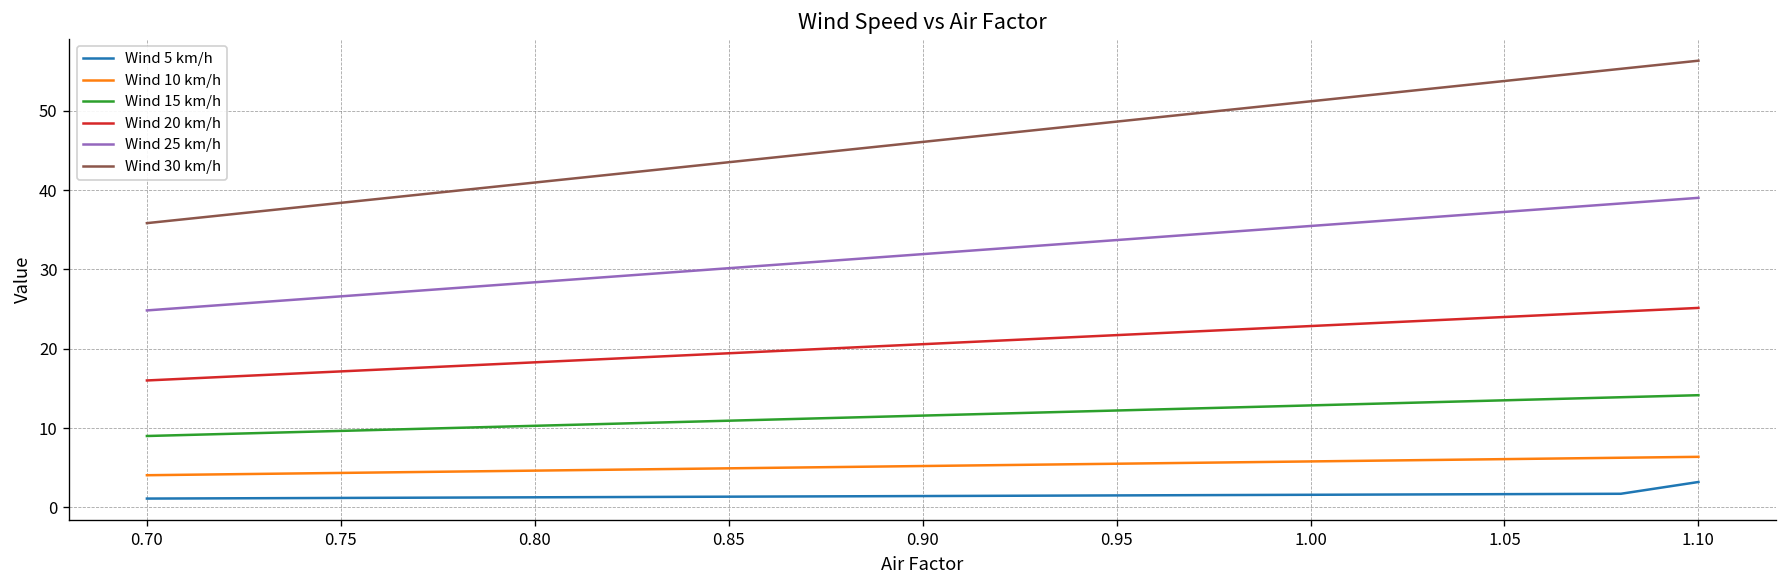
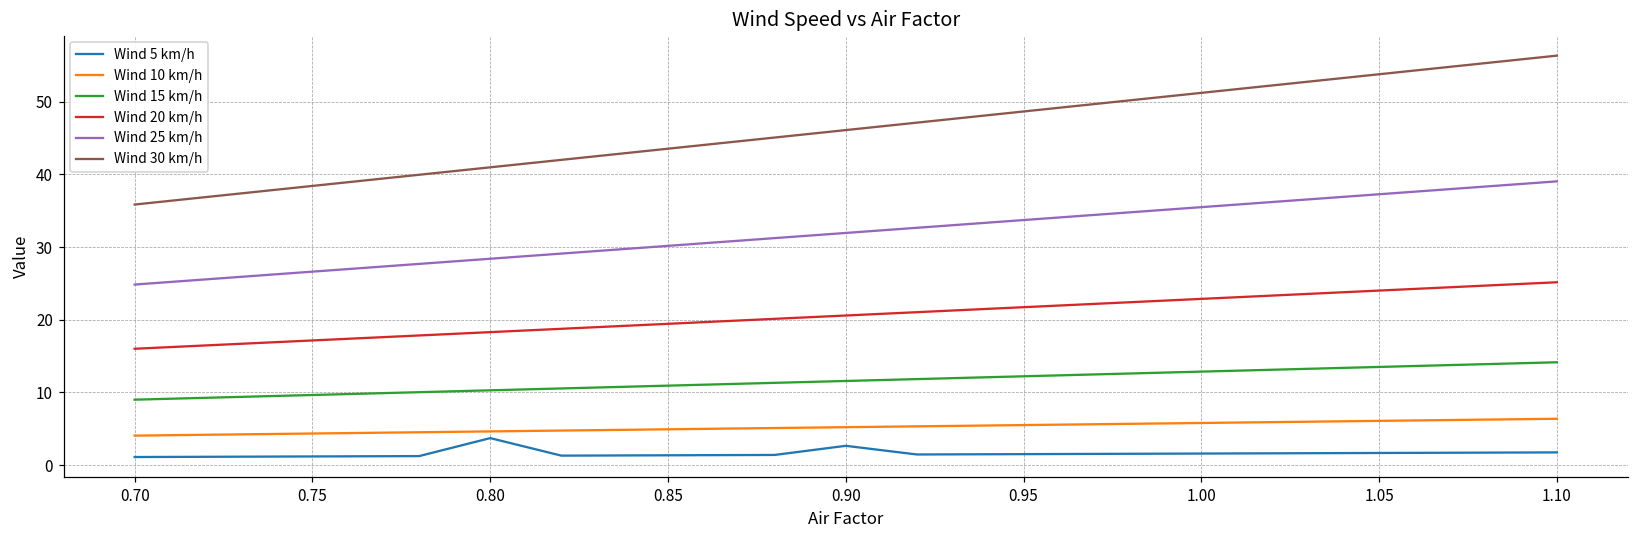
  {
    "Wind 5 km/h": {
      "0.70": 1,
-     "0.80": 1,
-     "0.90": 1,
+     "0.80": 4,
+     "0.90": 3,
      "1.00": 2,
-     "1.10": 3
+     "1.10": 2
    },
    "Wind 10 km/h": {
      "0.70": 4,
      "0.80": 5,
      "0.90": 5,
      "1.00": 6,
      "1.10": 6
    },
    "Wind 15 km/h": {
      "0.70": 9,
      "0.80": 10,
      "0.90": 12,
      "1.00": 13,
      "1.10": 14
    },
    "Wind 20 km/h": {
      "0.70": 16,
      "0.80": 18,
      "0.90": 21,
      "1.00": 23,
      "1.10": 25
    },
    "Wind 25 km/h": {
      "0.70": 25,
      "0.80": 28,
      "0.90": 32,
      "1.00": 35,
      "1.10": 39
    },
    "Wind 30 km/h": {
      "0.70": 36,
      "0.80": 41,
      "0.90": 46,
      "1.00": 51,
      "1.10": 56
    }
  }
